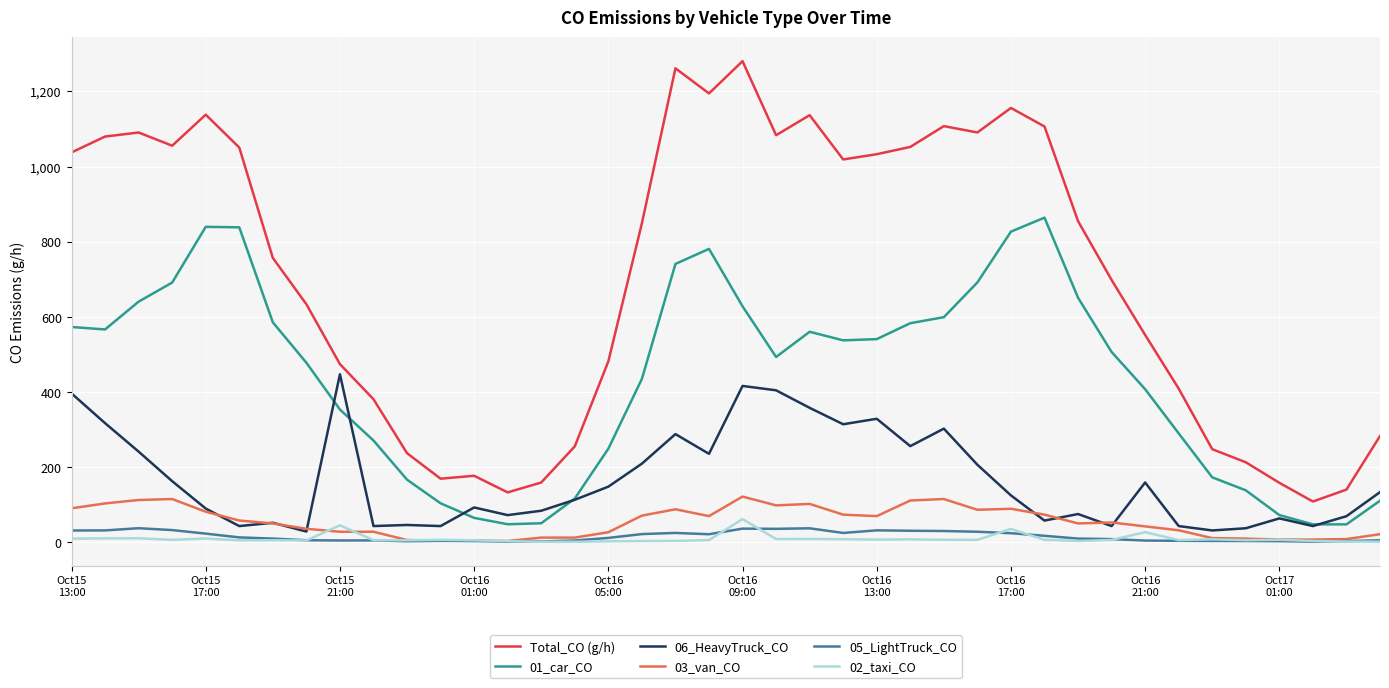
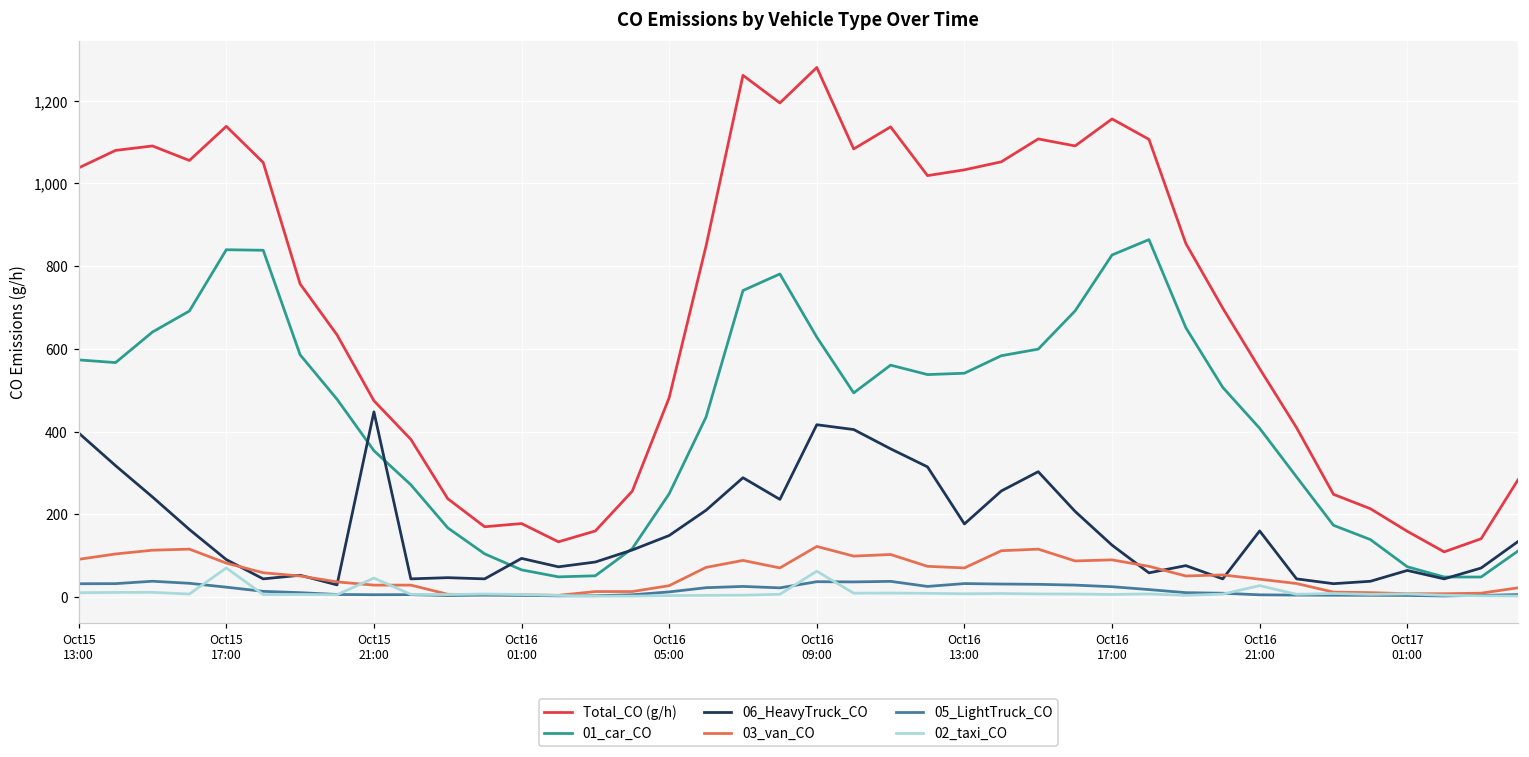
  {
    "06_HeavyTruck_CO": {
      "Oct15 13:00": 400,
      "Oct15 17:00": 90,
      "Oct15 21:00": 450,
      "Oct16 01:00": 90,
      "Oct16 05:00": 150,
      "Oct16 09:00": 420,
-     "Oct16 13:00": 330,
+     "Oct16 13:00": 180,
      "Oct16 17:00": 130,
      "Oct16 21:00": 160,
      "Oct17 01:00": 60
    },
    "02_taxi_CO": {
      "Oct15 13:00": 10,
-     "Oct15 17:00": 10,
+     "Oct15 17:00": 70,
      "Oct15 21:00": 50,
      "Oct16 05:00": 0,
      "Oct16 09:00": 60,
      "Oct16 13:00": 10,
-     "Oct16 17:00": 40,
+     "Oct16 17:00": 10,
      "Oct16 21:00": 30
    }
  }
